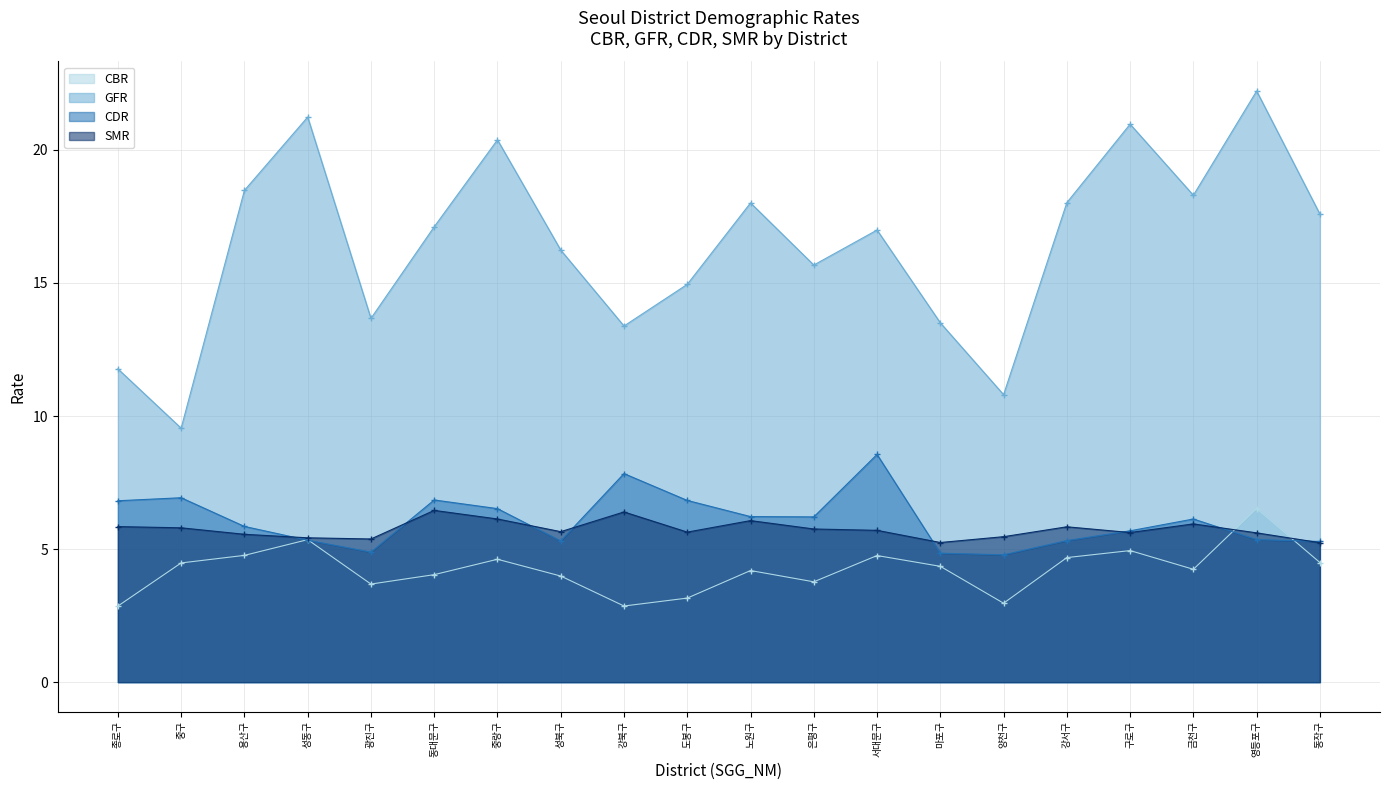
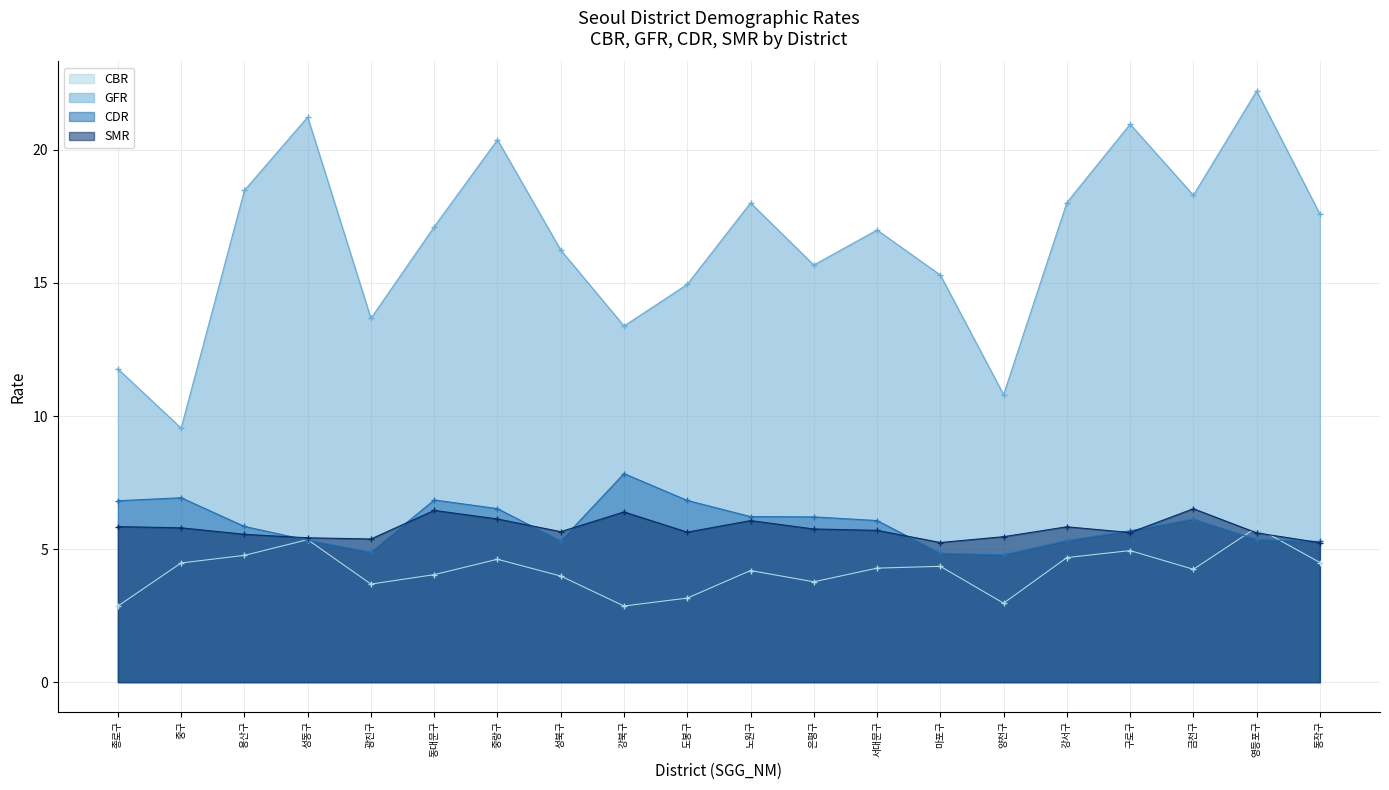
  {
    "CBR": {
      "종로구": 2.9,
      "중구": 4.5,
      "용산구": 4.8,
      "광진구": 3.7,
      "동대문구": 4.0,
      "중랑구": 4.6,
      "성북구": 4.0,
      "강북구": 2.9,
      "도봉구": 3.2,
      "노원구": 4.2,
      "은평구": 3.8,
-     "서대문구": 4.8,
+     "서대문구": 4.3,
      "마포구": 4.4,
      "양천구": 3.0,
      "강서구": 4.7,
      "구로구": 4.9,
      "금천구": 4.2,
-     "영등포구": 6.5,
+     "영등포구": 5.8,
      "동작구": 4.5
    },
    "GFR": {
      "종로구": 11.8,
      "중구": 9.5,
      "용산구": 18.5,
      "성동구": 21.2,
      "광진구": 13.7,
      "동대문구": 17.1,
      "중랑구": 20.4,
      "성북구": 16.2,
      "강북구": 13.4,
      "도봉구": 14.9,
      "노원구": 18.0,
      "은평구": 15.7,
      "서대문구": 17.0,
-     "마포구": 13.5,
+     "마포구": 15.3,
      "양천구": 10.8,
      "강서구": 18.0,
      "구로구": 21.0,
      "금천구": 18.3,
      "영등포구": 22.2,
      "동작구": 17.6
    },
    "CDR": {
      "종로구": 6.8,
      "중구": 6.9,
      "용산구": 5.9,
      "광진구": 4.9,
      "동대문구": 6.8,
      "중랑구": 6.5,
      "성북구": 5.3,
      "강북구": 7.8,
      "도봉구": 6.8,
      "노원구": 6.2,
      "은평구": 6.2,
-     "서대문구": 8.6,
+     "서대문구": 6.1,
      "마포구": 4.8,
      "양천구": 4.8,
      "강서구": 5.3,
      "금천구": 6.1,
      "영등포구": 5.4
    },
    "SMR": {
      "종로구": 5.8,
      "중구": 5.8,
      "용산구": 5.6,
      "광진구": 5.4,
      "동대문구": 6.5,
      "중랑구": 6.1,
      "성북구": 5.7,
      "강북구": 6.4,
      "도봉구": 5.6,
      "노원구": 6.1,
      "은평구": 5.8,
      "서대문구": 5.7,
      "마포구": 5.2,
      "양천구": 5.5,
      "강서구": 5.8,
-     "금천구": 5.9,
+     "금천구": 6.5,
      "영등포구": 5.6
    }
  }
